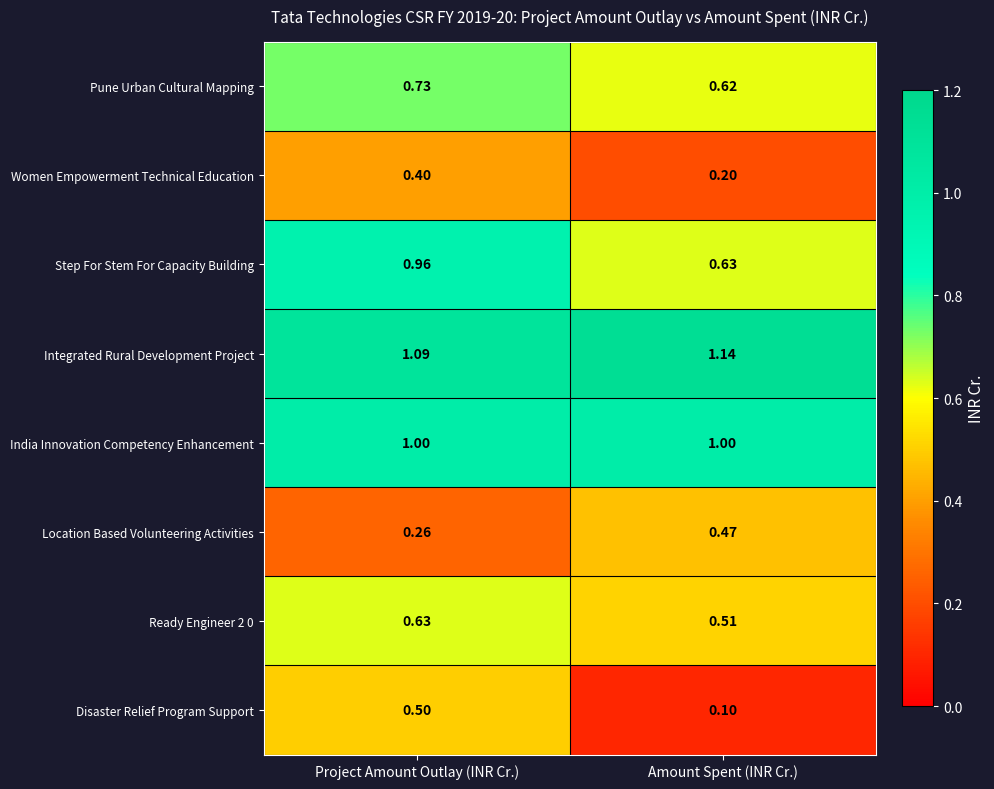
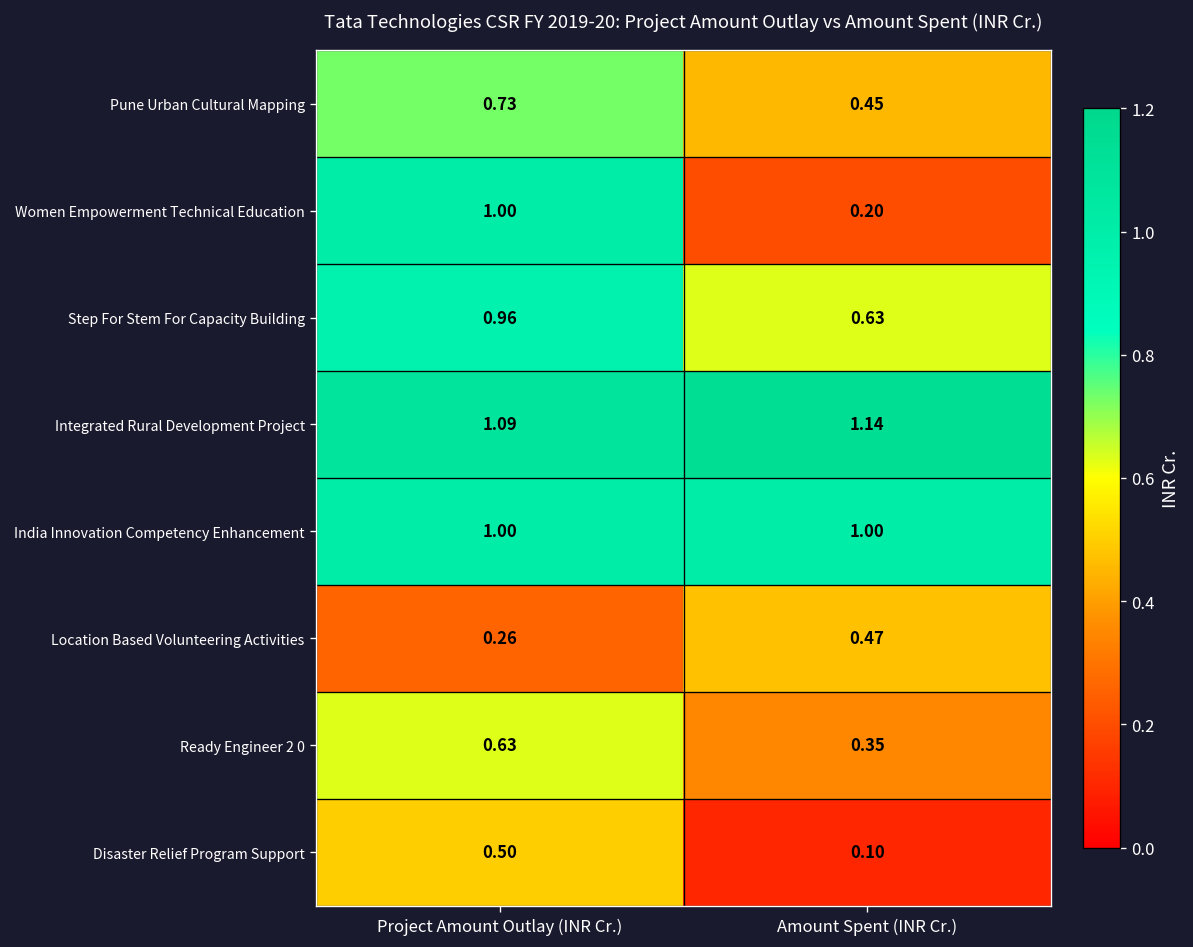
  {
    "Pune Urban Cultural Mapping": {
      "Project Amount Outlay (INR Cr.)": 0.73,
-     "Amount Spent (INR Cr.)": 0.62
+     "Amount Spent (INR Cr.)": 0.45
    },
    "Women Empowerment Technical Education": {
-     "Project Amount Outlay (INR Cr.)": 0.40,
+     "Project Amount Outlay (INR Cr.)": 1.00,
      "Amount Spent (INR Cr.)": 0.20
    },
    "Step For Stem For Capacity Building": {
      "Project Amount Outlay (INR Cr.)": 0.96,
      "Amount Spent (INR Cr.)": 0.63
    },
    "Integrated Rural Development Project": {
      "Project Amount Outlay (INR Cr.)": 1.09,
      "Amount Spent (INR Cr.)": 1.14
    },
    "India Innovation Competency Enhancement": {
      "Project Amount Outlay (INR Cr.)": 1.00,
      "Amount Spent (INR Cr.)": 1.00
    },
    "Location Based Volunteering Activities": {
      "Project Amount Outlay (INR Cr.)": 0.26,
      "Amount Spent (INR Cr.)": 0.47
    },
    "Ready Engineer 2 0": {
      "Project Amount Outlay (INR Cr.)": 0.63,
-     "Amount Spent (INR Cr.)": 0.51
+     "Amount Spent (INR Cr.)": 0.35
    },
    "Disaster Relief Program Support": {
      "Project Amount Outlay (INR Cr.)": 0.50,
      "Amount Spent (INR Cr.)": 0.10
    }
  }
